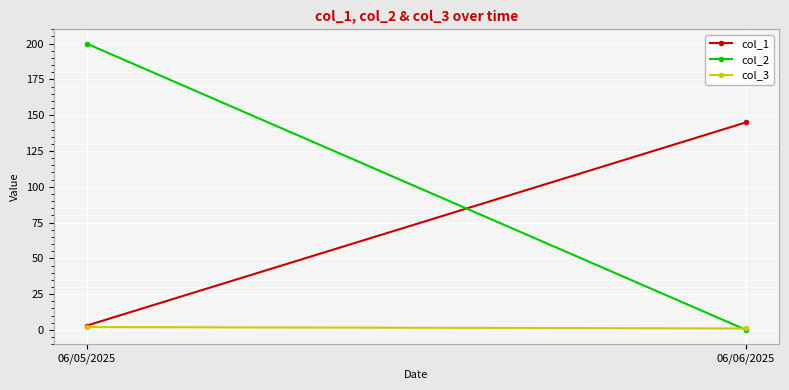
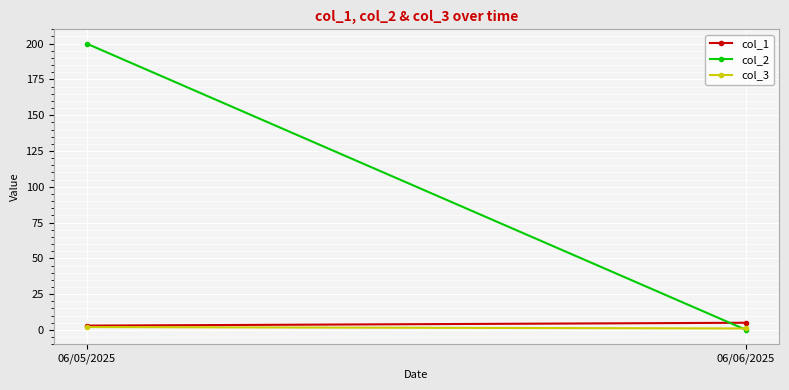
  {
    "col_1": {
-     "06/06/2025": 145
+     "06/06/2025": 5
    },
    "col_2": {
      "06/05/2025": 200
    }
  }
